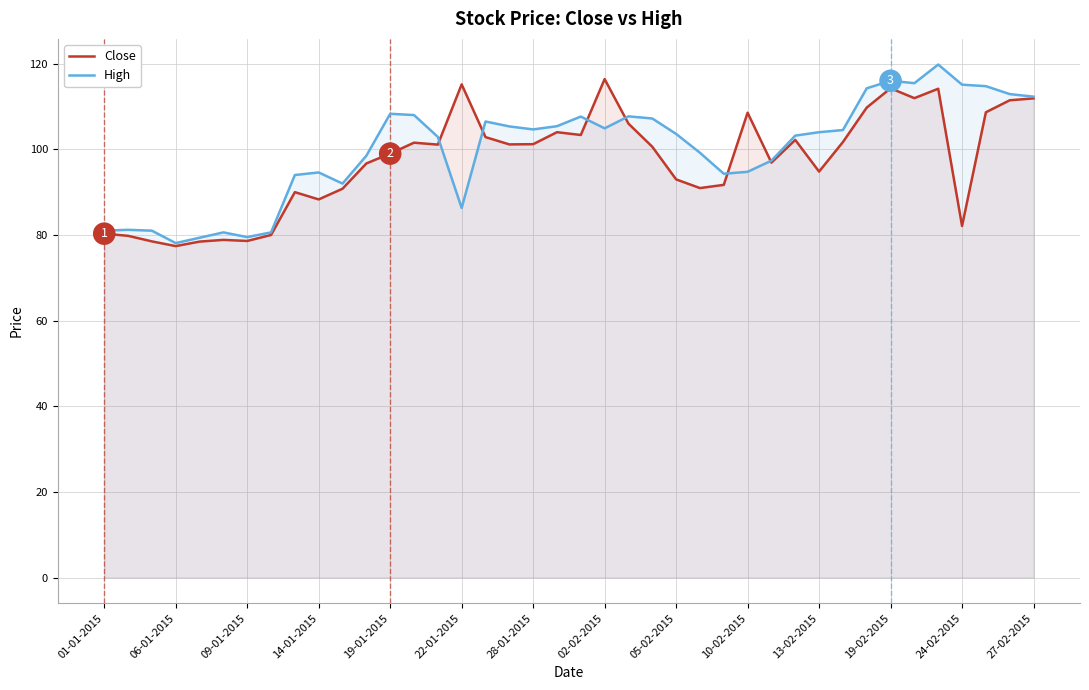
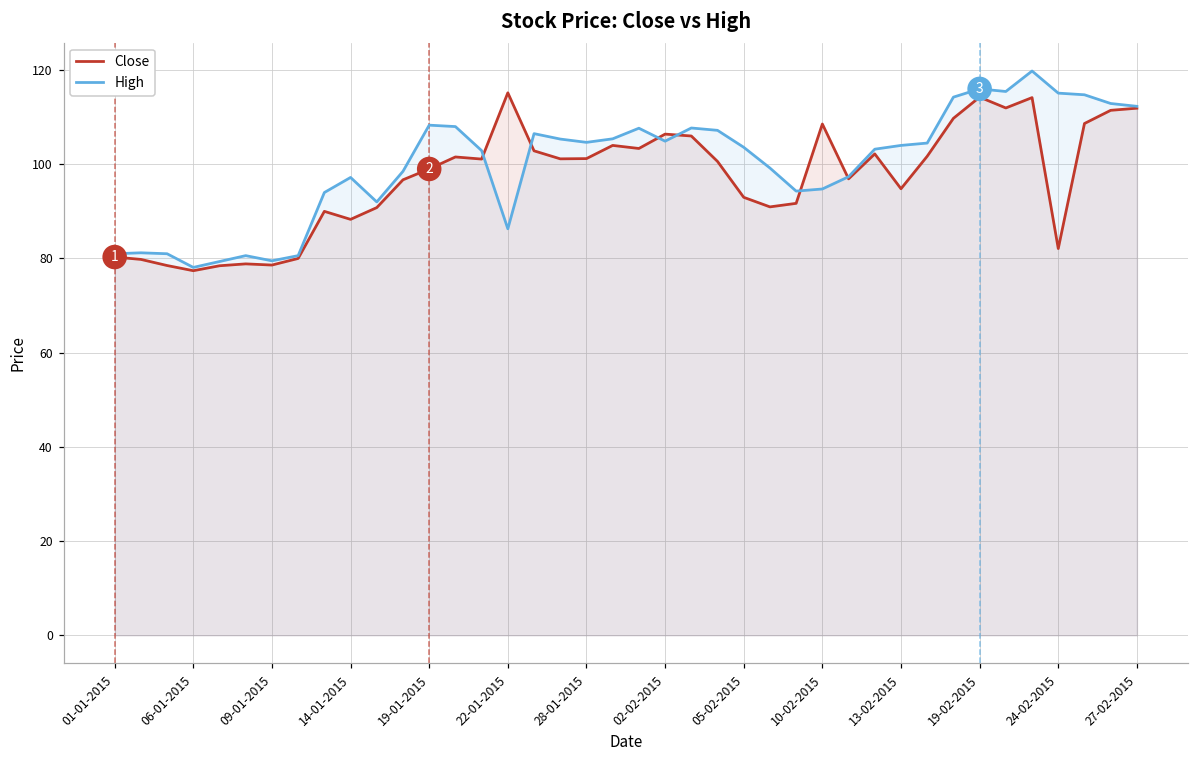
  {
    "Close": {
      "06-01-2015": 77,
      "09-01-2015": 79,
      "14-01-2015": 88,
      "22-01-2015": 115,
      "28-01-2015": 101,
-     "02-02-2015": 116,
+     "02-02-2015": 106,
      "05-02-2015": 93,
      "10-02-2015": 109,
      "13-02-2015": 95,
      "24-02-2015": 82
    },
    "High": {
      "06-01-2015": 78,
      "09-01-2015": 80,
-     "14-01-2015": 95,
+     "14-01-2015": 97,
      "19-01-2015": 108,
      "22-01-2015": 86,
      "28-01-2015": 105,
      "02-02-2015": 105,
      "05-02-2015": 104,
      "10-02-2015": 95,
      "13-02-2015": 104,
      "24-02-2015": 115
    }
  }
